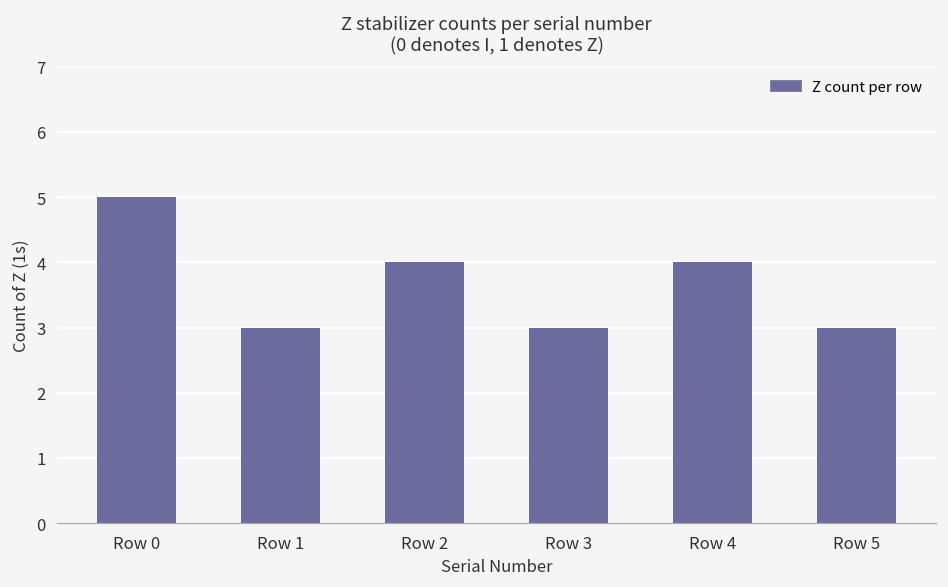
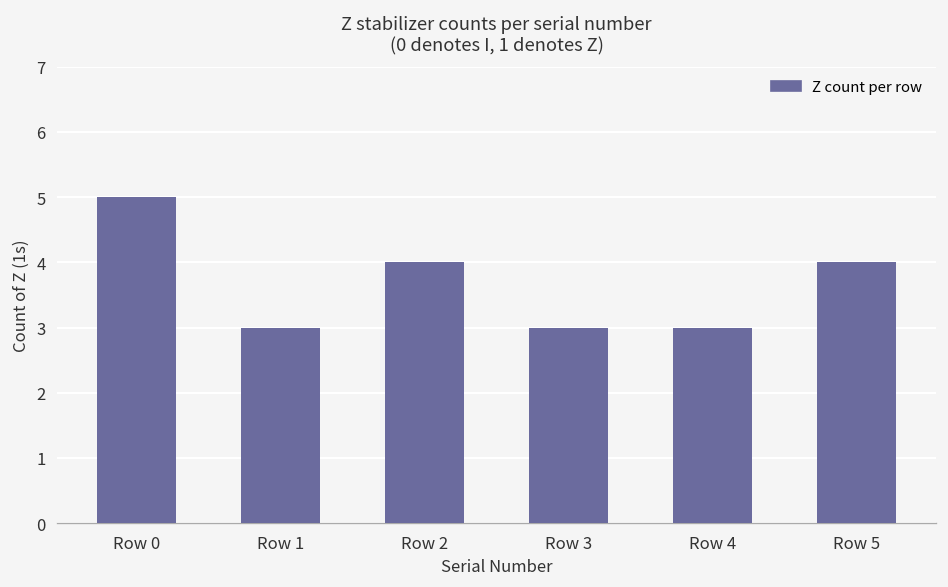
  {
    "Row 0": 5,
    "Row 1": 3,
    "Row 2": 4,
    "Row 3": 3,
-   "Row 4": 4,
-   "Row 5": 3
+   "Row 4": 3,
+   "Row 5": 4
  }
